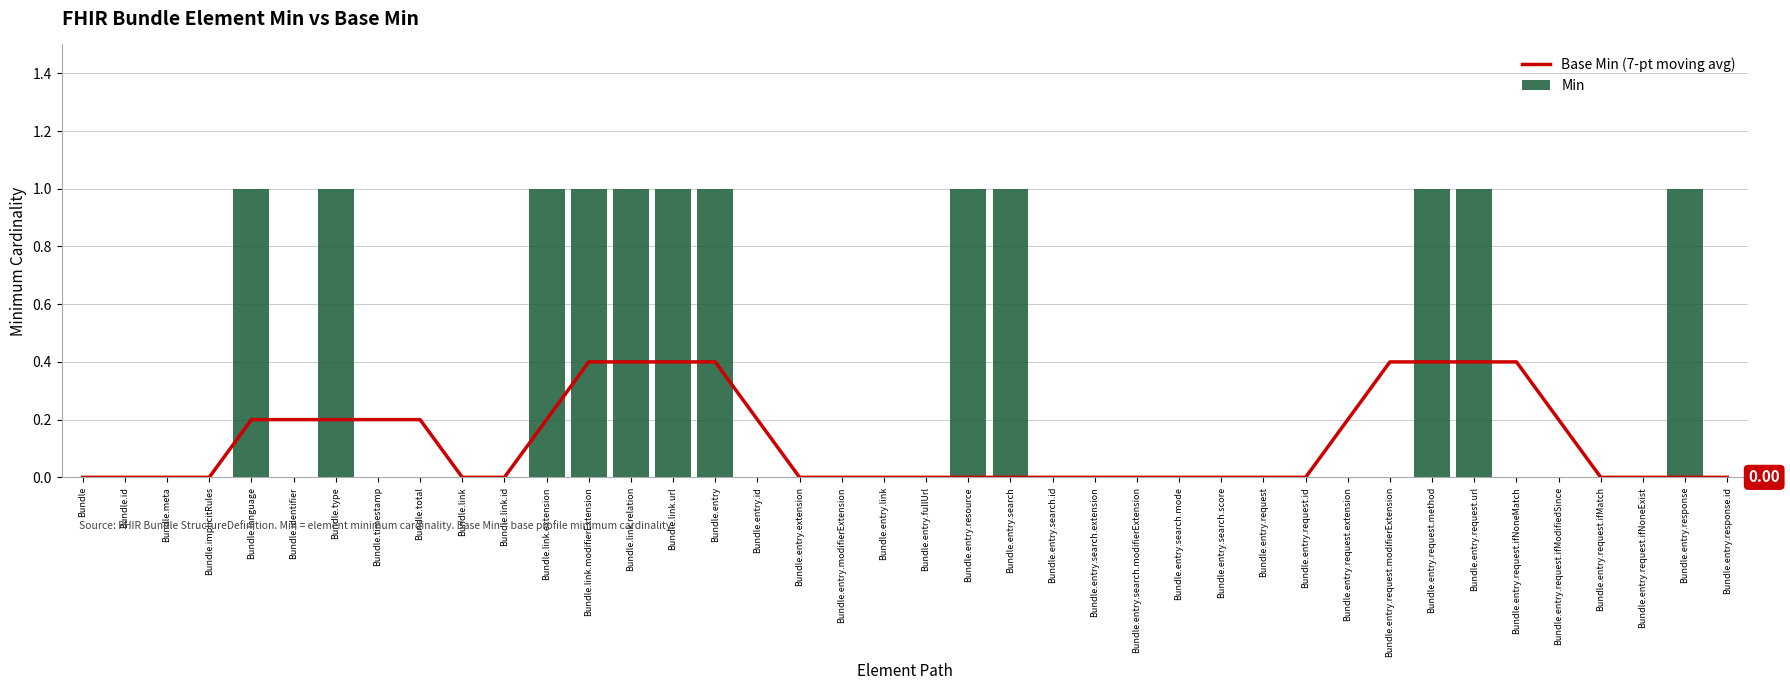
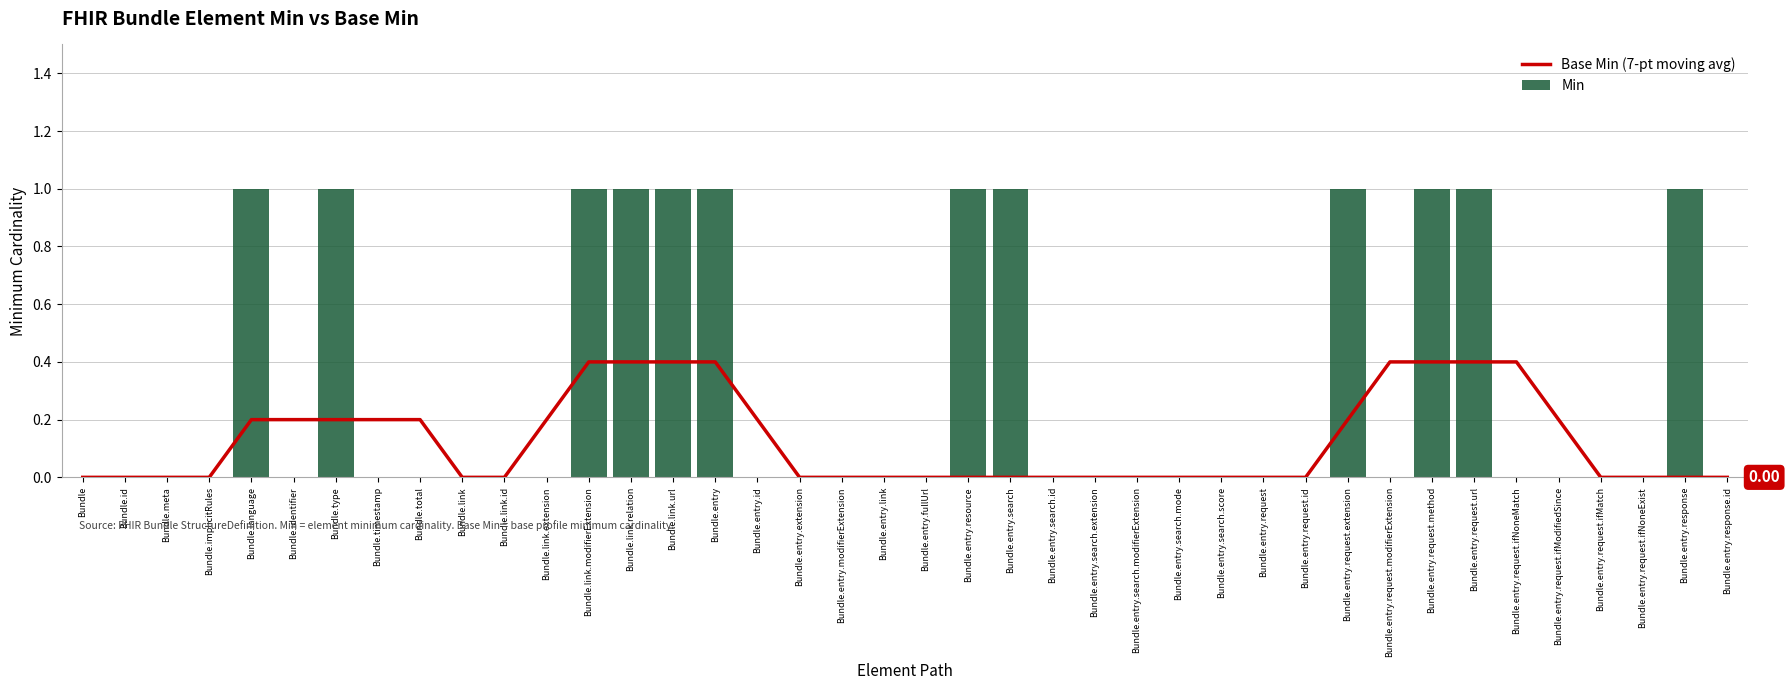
  {
    "Base Min (7-pt moving avg)": {
      "Bundle": 0,
      "Bundle.id": 0,
      "Bundle.meta": 0,
      "Bundle.implicitRules": 0,
      "Bundle.language": 0.20,
      "Bundle.identifier": 0.20,
      "Bundle.type": 0.20,
      "Bundle.timestamp": 0.20,
      "Bundle.total": 0.20,
      "Bundle.link": 0,
      "Bundle.link.id": 0,
      "Bundle.link.extension": 0.20,
      "Bundle.link.modifierExtension": 0.40,
      "Bundle.link.relation": 0.40,
      "Bundle.link.url": 0.40,
      "Bundle.entry": 0.40,
      "Bundle.entry.id": 0.20,
      "Bundle.entry.extension": 0,
      "Bundle.entry.modifierExtension": 0,
      "Bundle.entry.link": 0,
      "Bundle.entry.fullUrl": 0,
      "Bundle.entry.resource": 0,
      "Bundle.entry.search": 0,
      "Bundle.entry.search.id": 0,
      "Bundle.entry.search.extension": 0,
      "Bundle.entry.search.modifierExtension": 0,
      "Bundle.entry.search.mode": 0,
      "Bundle.entry.search.score": 0,
      "Bundle.entry.request": 0,
      "Bundle.entry.request.id": 0,
      "Bundle.entry.request.extension": 0.20,
      "Bundle.entry.request.modifierExtension": 0.40,
      "Bundle.entry.request.method": 0.40,
      "Bundle.entry.request.url": 0.40,
      "Bundle.entry.request.ifNoneMatch": 0.40,
      "Bundle.entry.request.ifModifiedSince": 0.20,
      "Bundle.entry.request.ifMatch": 0,
      "Bundle.entry.request.ifNoneExist": 0,
      "Bundle.entry.response": 0
    },
    "Min": {
      "Bundle": 0,
      "Bundle.id": 0,
      "Bundle.meta": 0,
      "Bundle.implicitRules": 0,
      "Bundle.language": 1,
      "Bundle.identifier": 0,
      "Bundle.type": 1,
      "Bundle.timestamp": 0,
      "Bundle.total": 0,
      "Bundle.link": 0,
      "Bundle.link.id": 0,
-     "Bundle.link.extension": 1,
+     "Bundle.link.extension": 0,
      "Bundle.link.modifierExtension": 1,
      "Bundle.link.relation": 1,
      "Bundle.link.url": 1,
      "Bundle.entry": 1,
      "Bundle.entry.id": 0,
      "Bundle.entry.extension": 0,
      "Bundle.entry.modifierExtension": 0,
      "Bundle.entry.link": 0,
      "Bundle.entry.fullUrl": 0,
      "Bundle.entry.resource": 1,
      "Bundle.entry.search": 1,
      "Bundle.entry.search.id": 0,
      "Bundle.entry.search.extension": 0,
      "Bundle.entry.search.modifierExtension": 0,
      "Bundle.entry.search.mode": 0,
      "Bundle.entry.search.score": 0,
      "Bundle.entry.request": 0,
      "Bundle.entry.request.id": 0,
-     "Bundle.entry.request.extension": 0,
+     "Bundle.entry.request.extension": 1,
      "Bundle.entry.request.modifierExtension": 0,
      "Bundle.entry.request.method": 1,
      "Bundle.entry.request.url": 1,
      "Bundle.entry.request.ifNoneMatch": 0,
      "Bundle.entry.request.ifModifiedSince": 0,
      "Bundle.entry.request.ifMatch": 0,
      "Bundle.entry.request.ifNoneExist": 0,
      "Bundle.entry.response": 1
    }
  }
